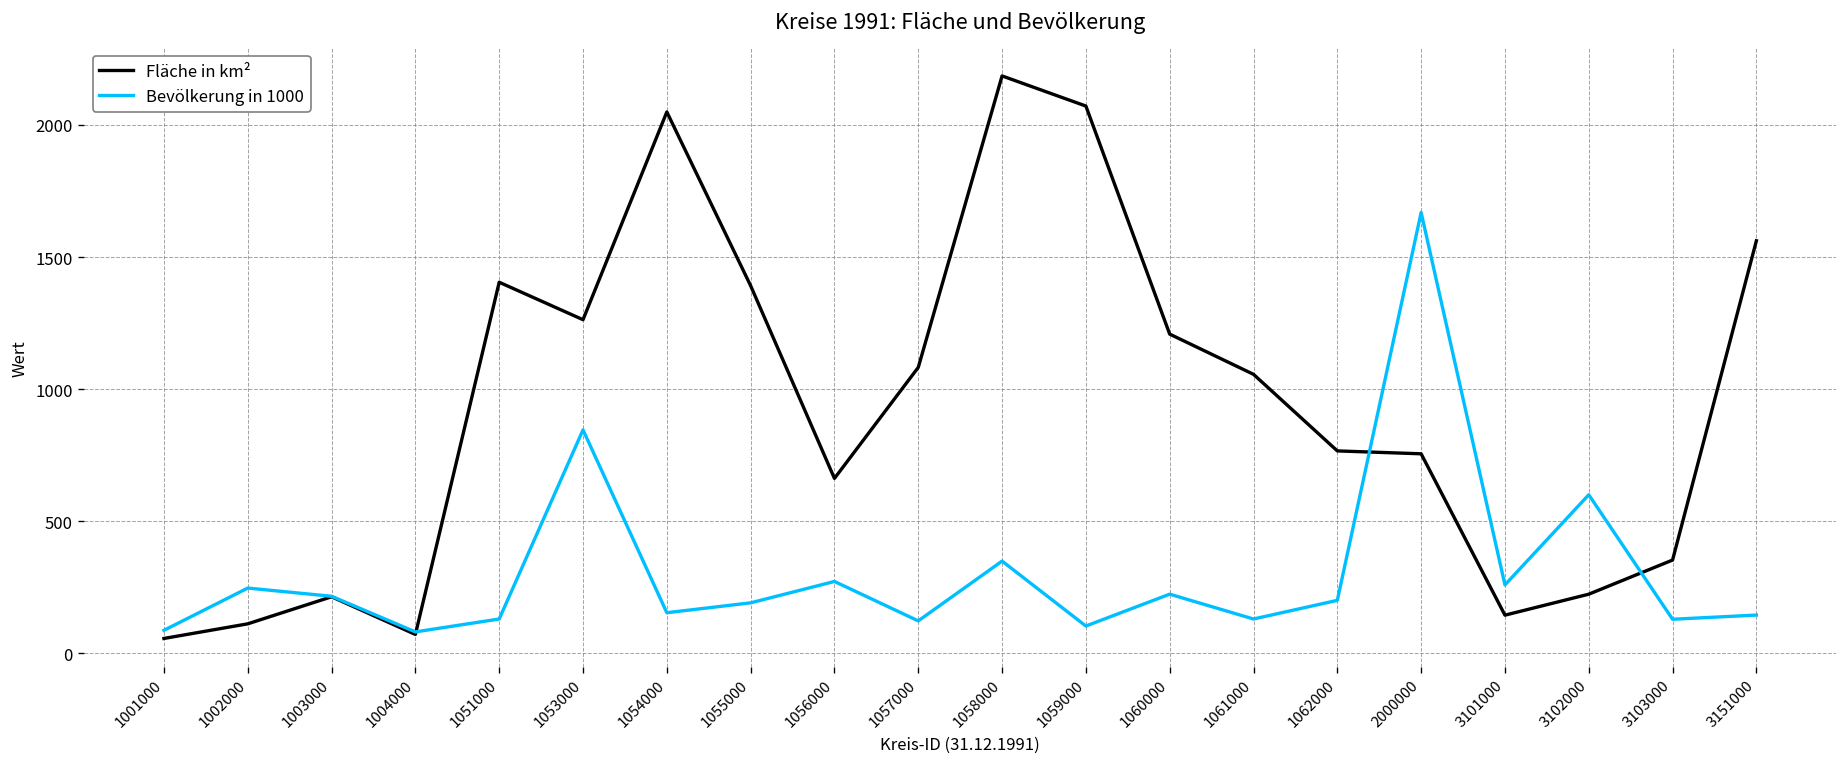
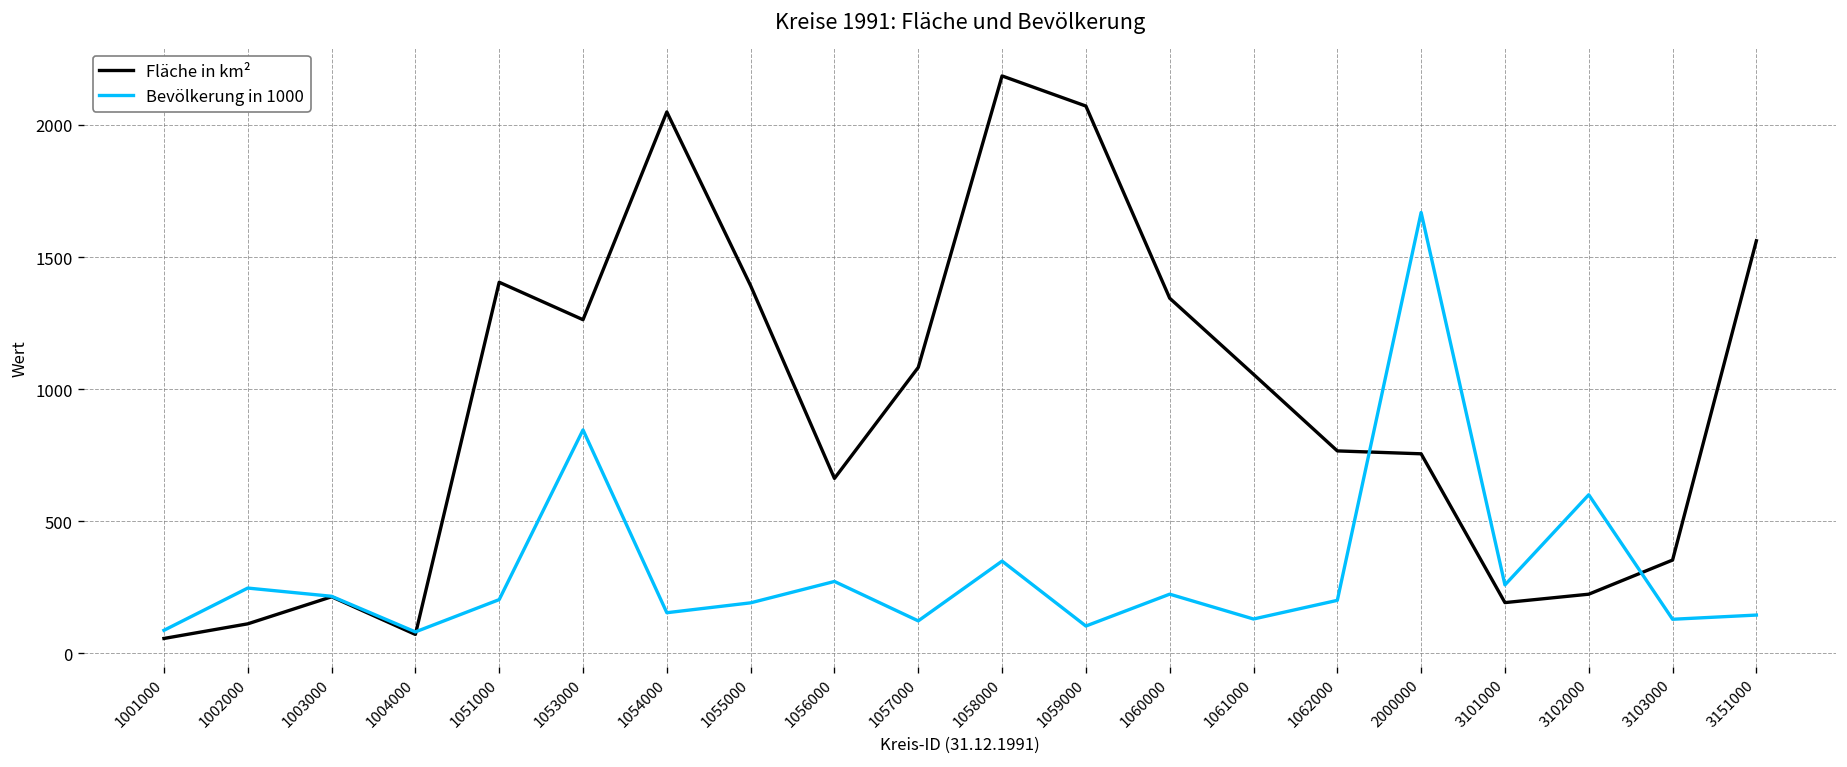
  {
    "Fläche in km²": {
      "1001000": 60,
      "1002000": 110,
      "1051000": 1400,
      "1053000": 1260,
      "1054000": 2050,
      "1055000": 1390,
      "1056000": 660,
      "1057000": 1080,
      "1058000": 2190,
      "1059000": 2070,
-     "1060000": 1210,
+     "1060000": 1340,
      "1061000": 1060,
      "1062000": 770,
      "2000000": 760,
-     "3101000": 140,
+     "3101000": 190,
      "3102000": 220,
      "3103000": 350,
      "3151000": 1560
    },
    "Bevölkerung in 1000": {
      "1001000": 90,
      "1002000": 250,
-     "1051000": 130,
+     "1051000": 200,
      "1053000": 850,
      "1054000": 150,
      "1055000": 190,
      "1056000": 270,
      "1057000": 120,
      "1058000": 350,
      "1059000": 100,
      "1060000": 220,
      "1061000": 130,
      "1062000": 200,
      "2000000": 1670,
      "3101000": 260,
      "3102000": 600,
      "3103000": 130,
      "3151000": 140
    }
  }
